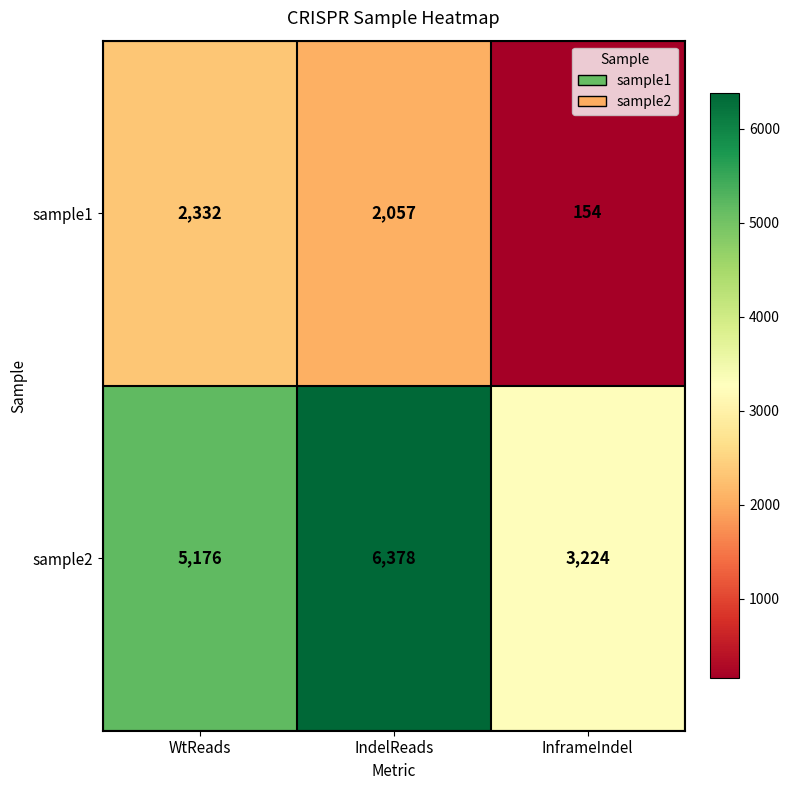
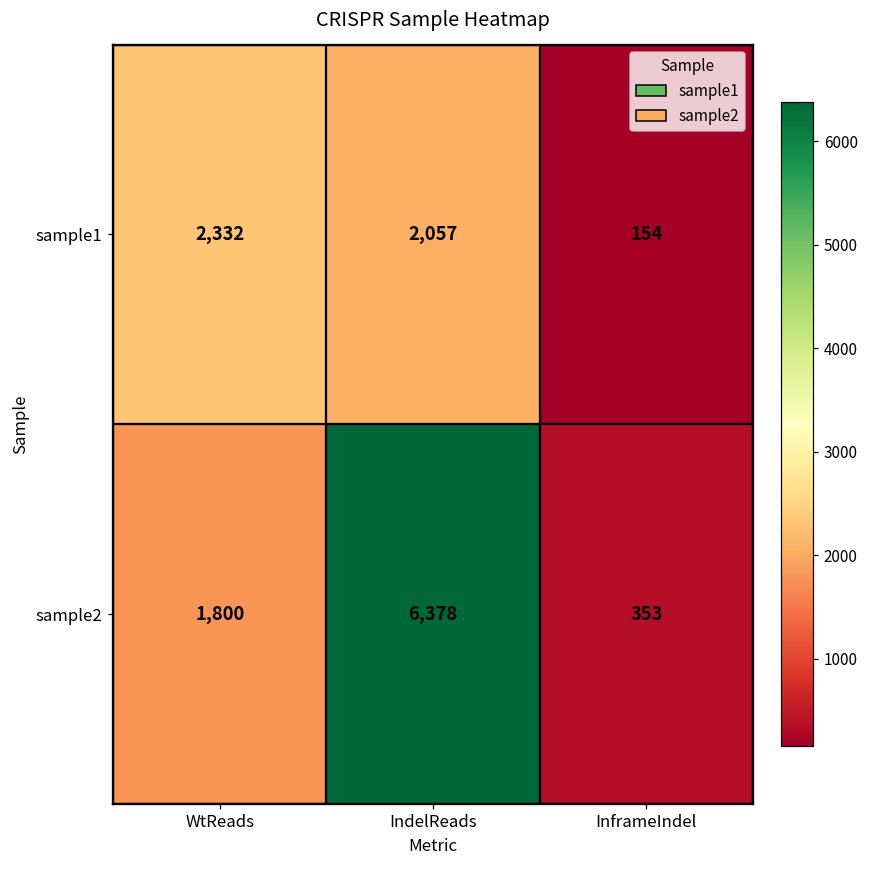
  {
    "sample1": {
      "WtReads": "2,332",
      "IndelReads": "2,057",
      "InframeIndel": "154"
    },
    "sample2": {
-     "WtReads": "5,176",
+     "WtReads": "1,800",
      "IndelReads": "6,378",
-     "InframeIndel": "3,224"
+     "InframeIndel": "353"
    }
  }
